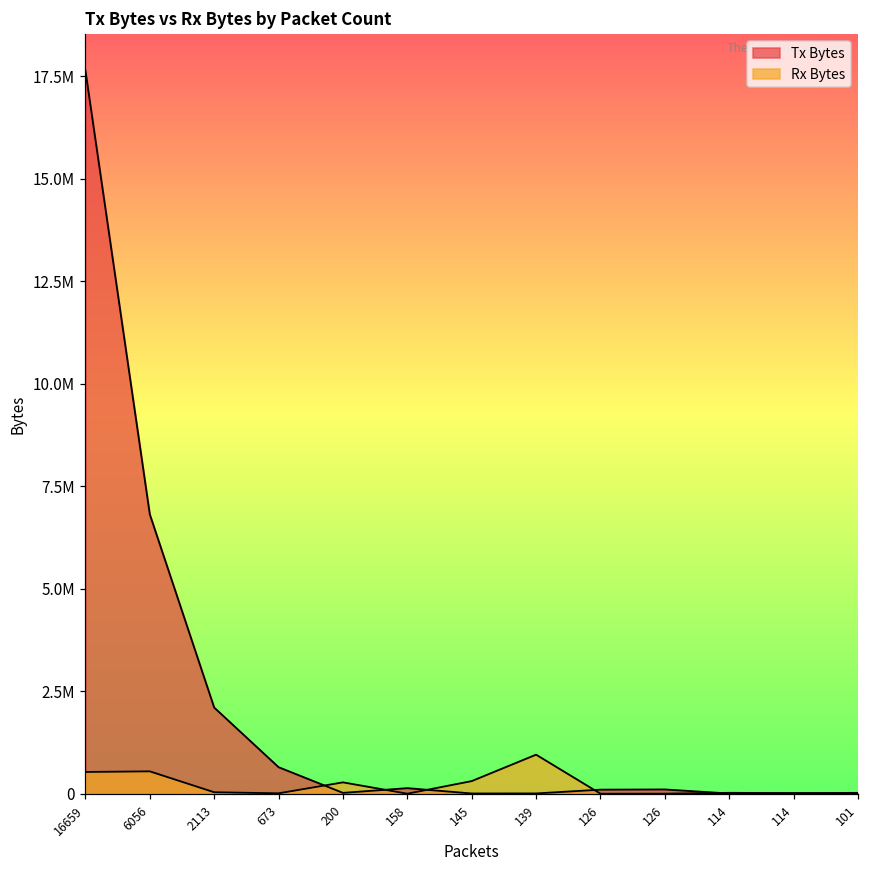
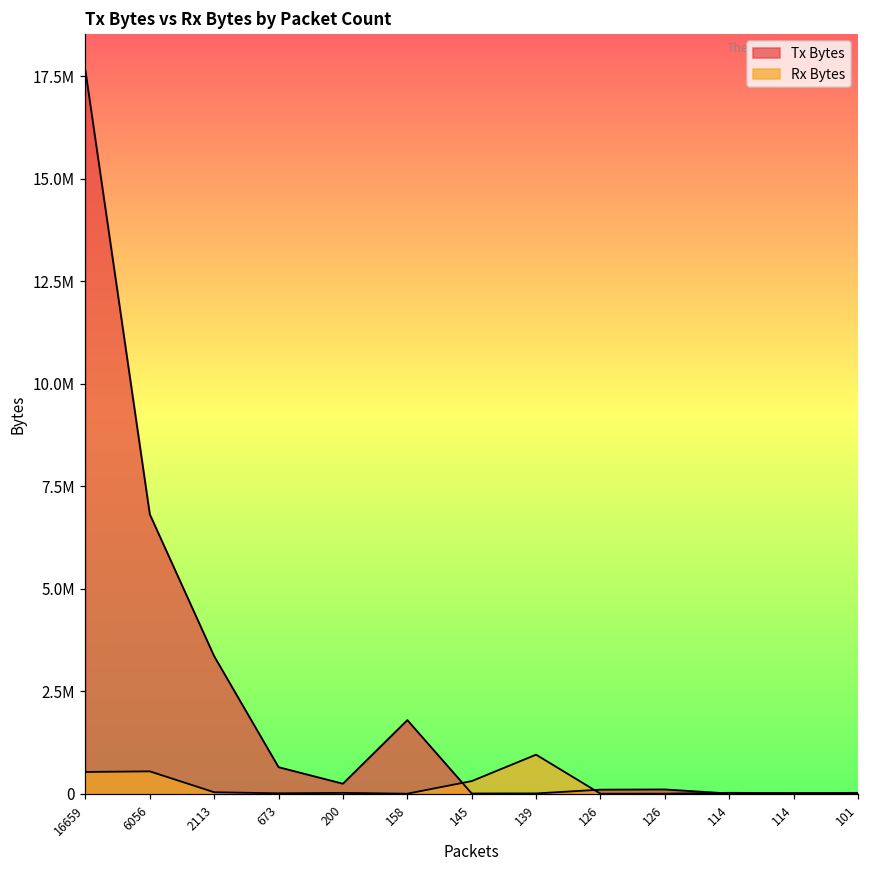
  {
    "Tx Bytes": {
      "16659": 17600000,
      "6056": 6800000,
-     "2113": 2100000,
+     "2113": 3400000,
      "673": 700000,
-     "200": 0,
-     "158": 100000,
+     "200": 200000,
+     "158": 1800000,
      "145": 0,
      "139": 0
    },
    "Rx Bytes": {
      "16659": 500000,
      "6056": 500000,
      "2113": 0,
      "673": 0,
-     "200": 300000,
+     "200": 0,
      "158": 0,
      "145": 300000,
      "139": 1000000
    }
  }
